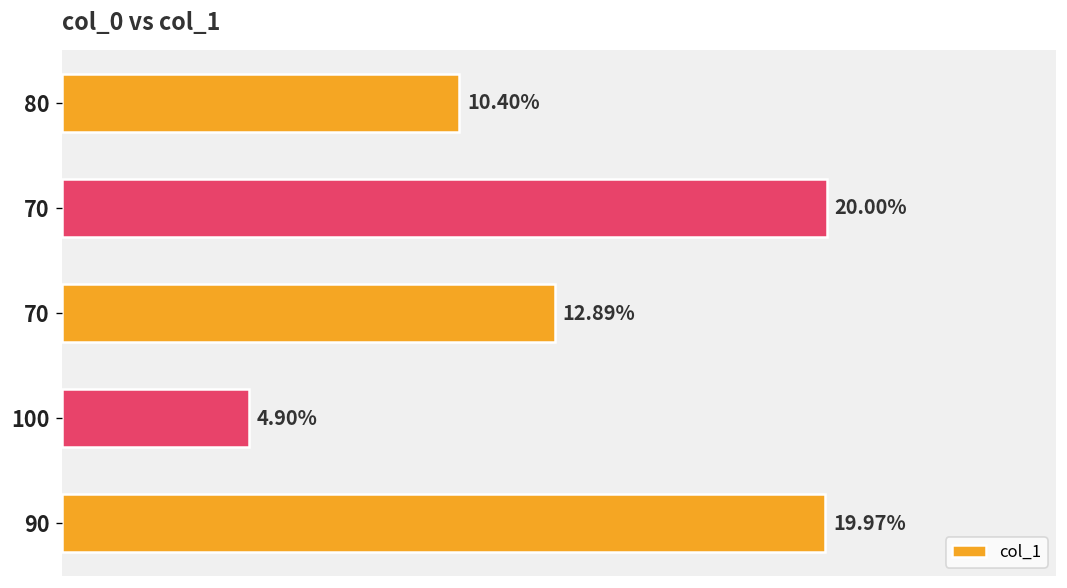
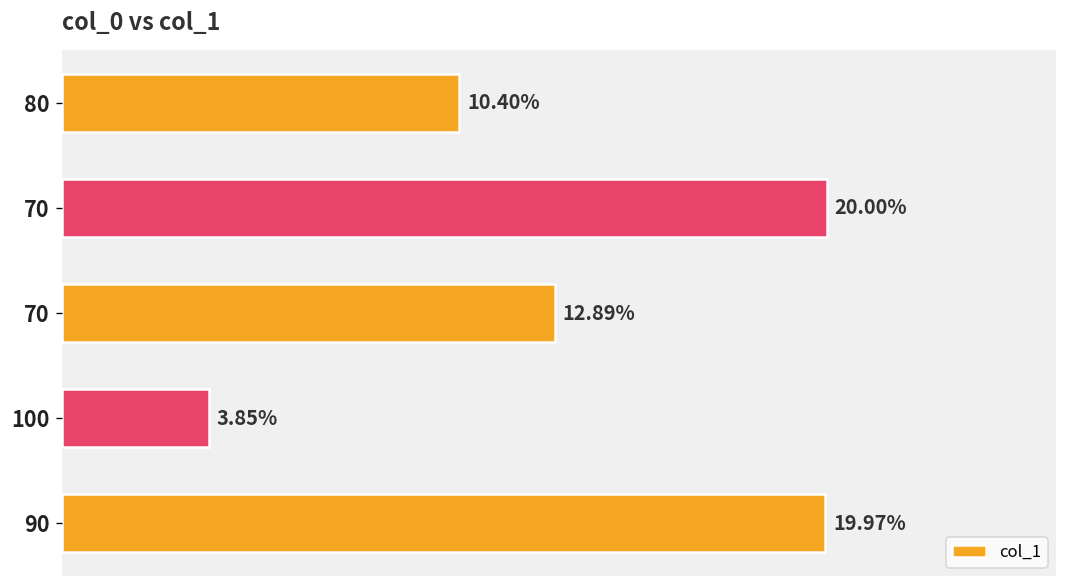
  {
    "80": "10.40%",
-   "100": "4.90%",
+   "100": "3.85%",
    "90": "19.97%"
  }
